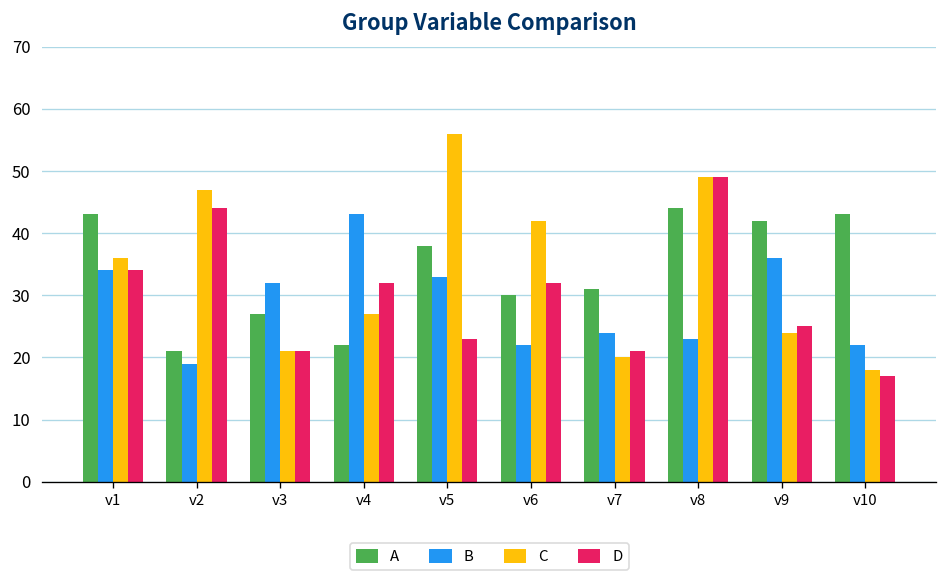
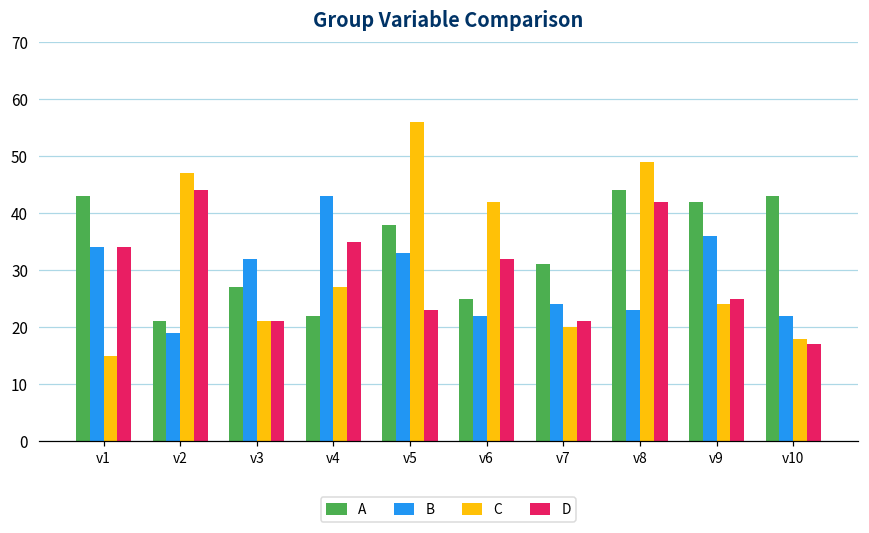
  {
    "A": {
      "v1": 43,
      "v2": 21,
      "v3": 27,
      "v4": 22,
      "v5": 38,
-     "v6": 30,
+     "v6": 25,
      "v7": 31,
      "v8": 44,
      "v9": 42,
      "v10": 43
    },
    "B": {
      "v1": 34,
      "v2": 19,
      "v3": 32,
      "v4": 43,
      "v5": 33,
      "v6": 22,
      "v7": 24,
      "v8": 23,
      "v9": 36,
      "v10": 22
    },
    "C": {
-     "v1": 36,
+     "v1": 15,
      "v2": 47,
      "v3": 21,
      "v4": 27,
      "v5": 56,
      "v6": 42,
      "v7": 20,
      "v8": 49,
      "v9": 24,
      "v10": 18
    },
    "D": {
      "v1": 34,
      "v2": 44,
      "v3": 21,
-     "v4": 32,
+     "v4": 35,
      "v5": 23,
      "v6": 32,
      "v7": 21,
-     "v8": 49,
+     "v8": 42,
      "v9": 25,
      "v10": 17
    }
  }
